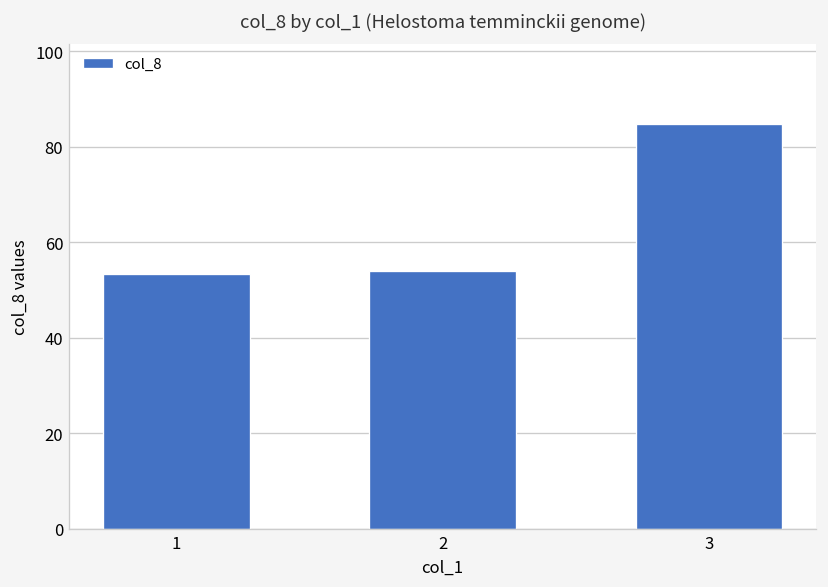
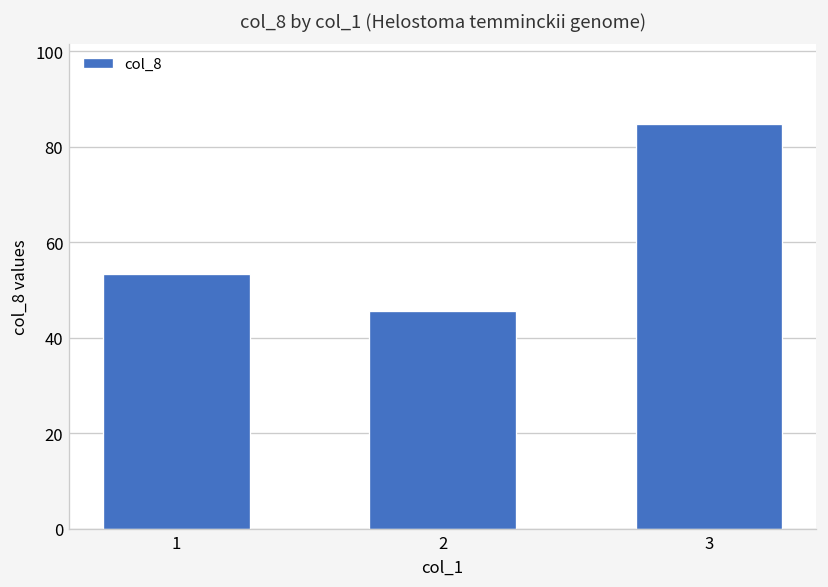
  {
    "1": 53,
-   "2": 54,
+   "2": 46,
    "3": 85
  }
